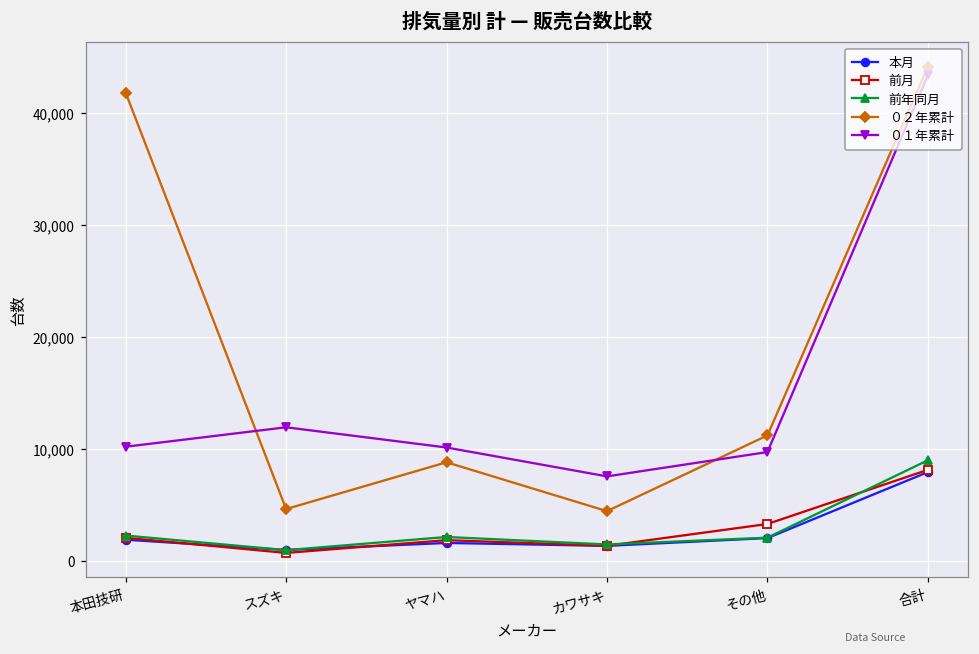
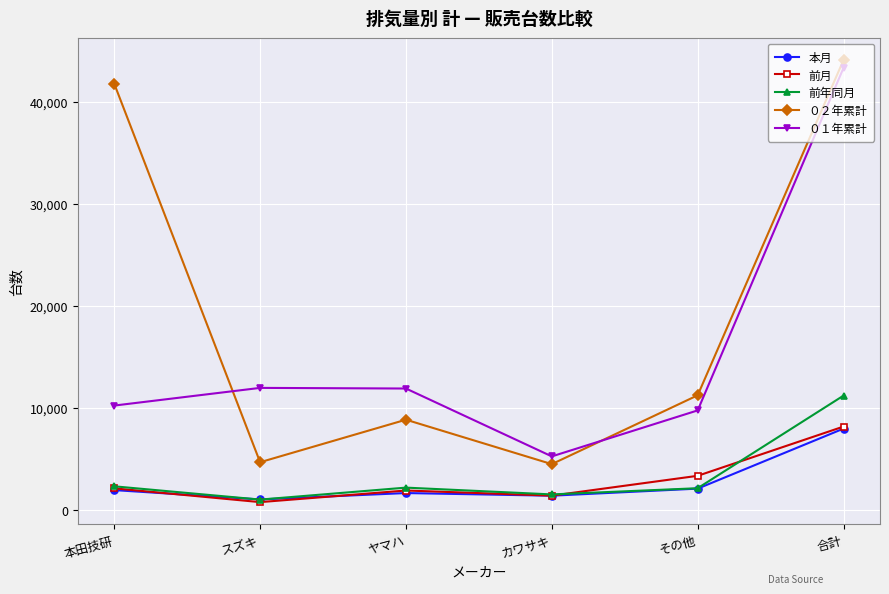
  {
    "前月": {
      "その他": "3,300"
    },
    "前年同月": {
      "ヤマハ": "2,200",
-     "合計": "9,000"
+     "合計": "11,200"
    },
    "０２年累計": {
      "本田技研": "41,800",
      "スズキ": "4,600",
      "ヤマハ": "8,800",
      "カワサキ": "4,500",
      "その他": "11,200"
    },
    "０１年累計": {
      "本田技研": "10,200",
      "スズキ": "11,900",
-     "ヤマハ": "10,100",
-     "カワサキ": "7,600",
+     "ヤマハ": "11,900",
+     "カワサキ": "5,200",
      "その他": "9,700"
    }
  }
